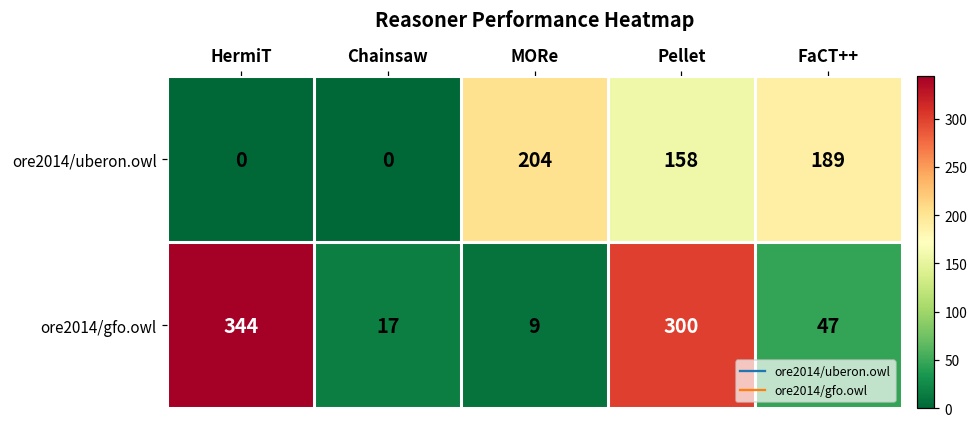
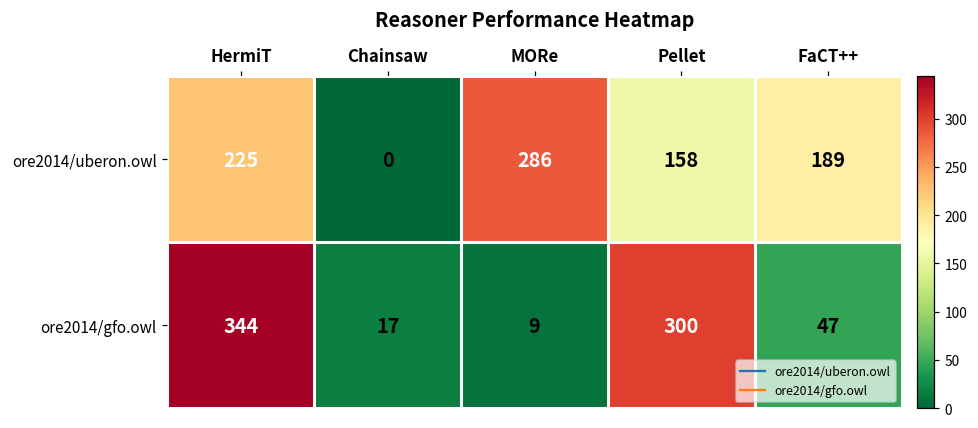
  {
    "ore2014/uberon.owl": {
-     "HermiT": 0,
+     "HermiT": 225,
      "Chainsaw": 0,
-     "MORe": 204,
+     "MORe": 286,
      "Pellet": 158,
      "FaCT++": 189
    },
    "ore2014/gfo.owl": {
      "HermiT": 344,
      "Chainsaw": 17,
      "MORe": 9,
      "Pellet": 300,
      "FaCT++": 47
    }
  }
